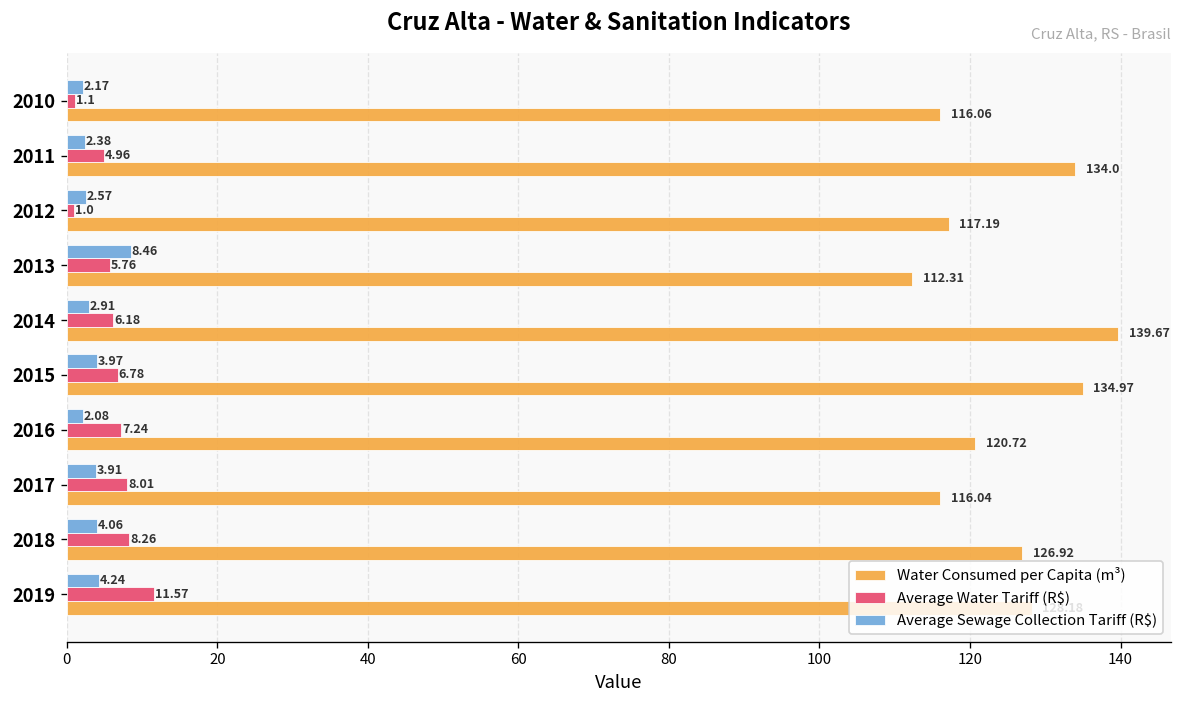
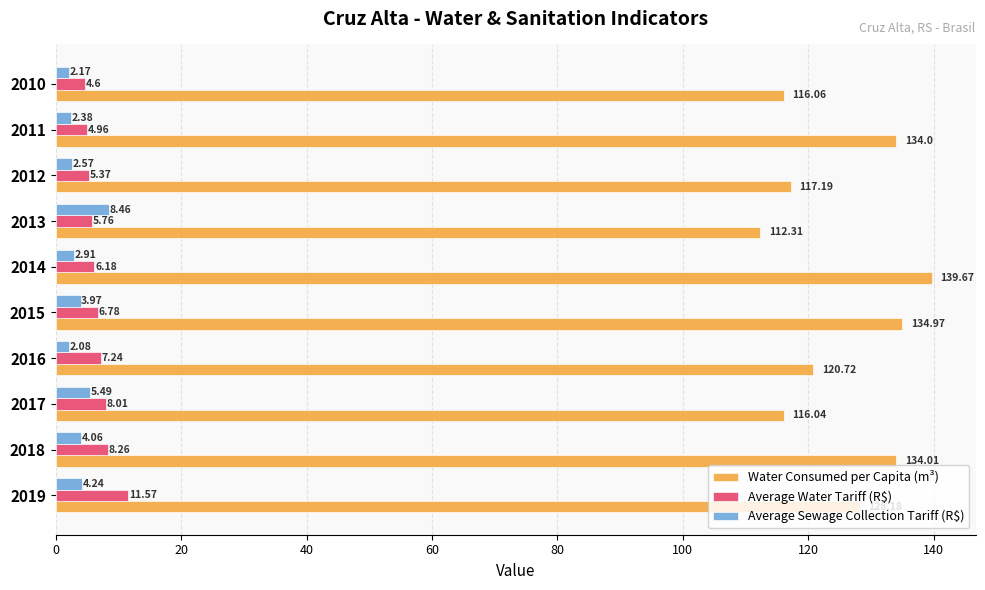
  {
    "Water Consumed per Capita (m³)": {
      "2010": 116.06,
      "2011": 134.0,
      "2012": 117.19,
      "2013": 112.31,
      "2014": 139.67,
      "2015": 134.97,
      "2016": 120.72,
      "2017": 116.04,
-     "2018": 126.92
+     "2018": 134.01
    },
    "Average Water Tariff (R$)": {
-     "2010": 1.1,
+     "2010": 4.6,
      "2011": 4.96,
-     "2012": 1.0,
+     "2012": 5.37,
      "2013": 5.76,
      "2014": 6.18,
      "2015": 6.78,
      "2016": 7.24,
      "2017": 8.01,
      "2018": 8.26,
      "2019": 11.57
    },
    "Average Sewage Collection Tariff (R$)": {
      "2010": 2.17,
      "2011": 2.38,
      "2012": 2.57,
      "2013": 8.46,
      "2014": 2.91,
      "2015": 3.97,
      "2016": 2.08,
-     "2017": 3.91,
+     "2017": 5.49,
      "2018": 4.06,
      "2019": 4.24
    }
  }
